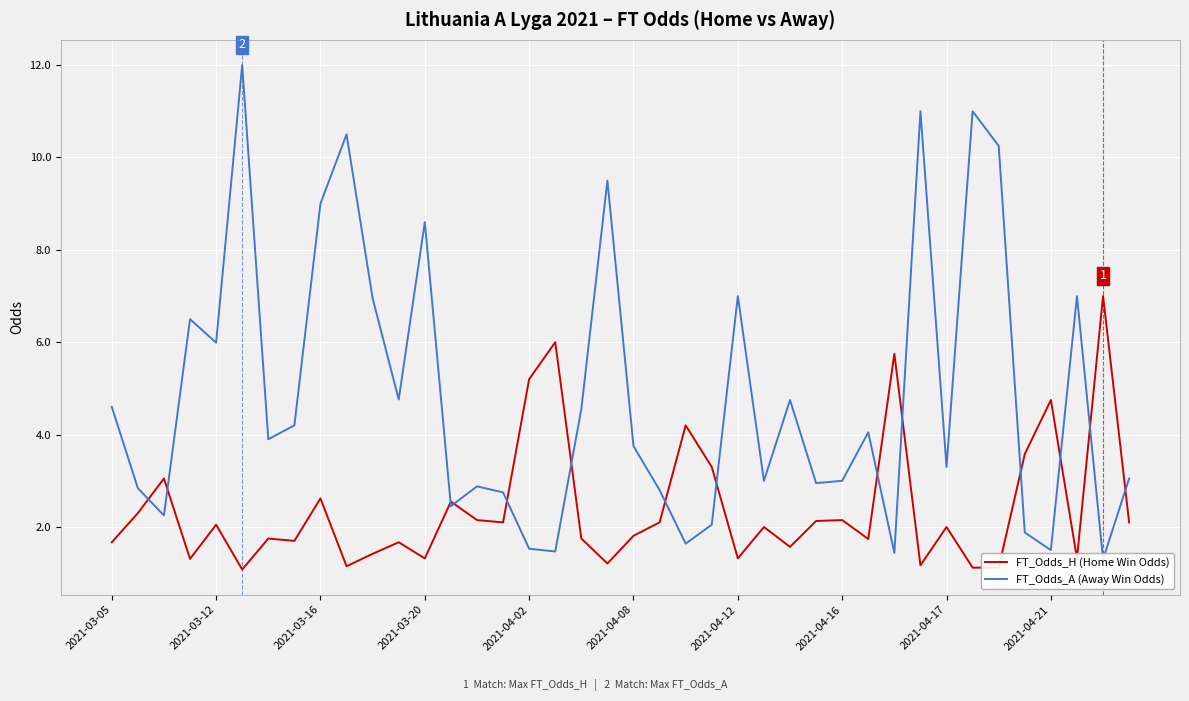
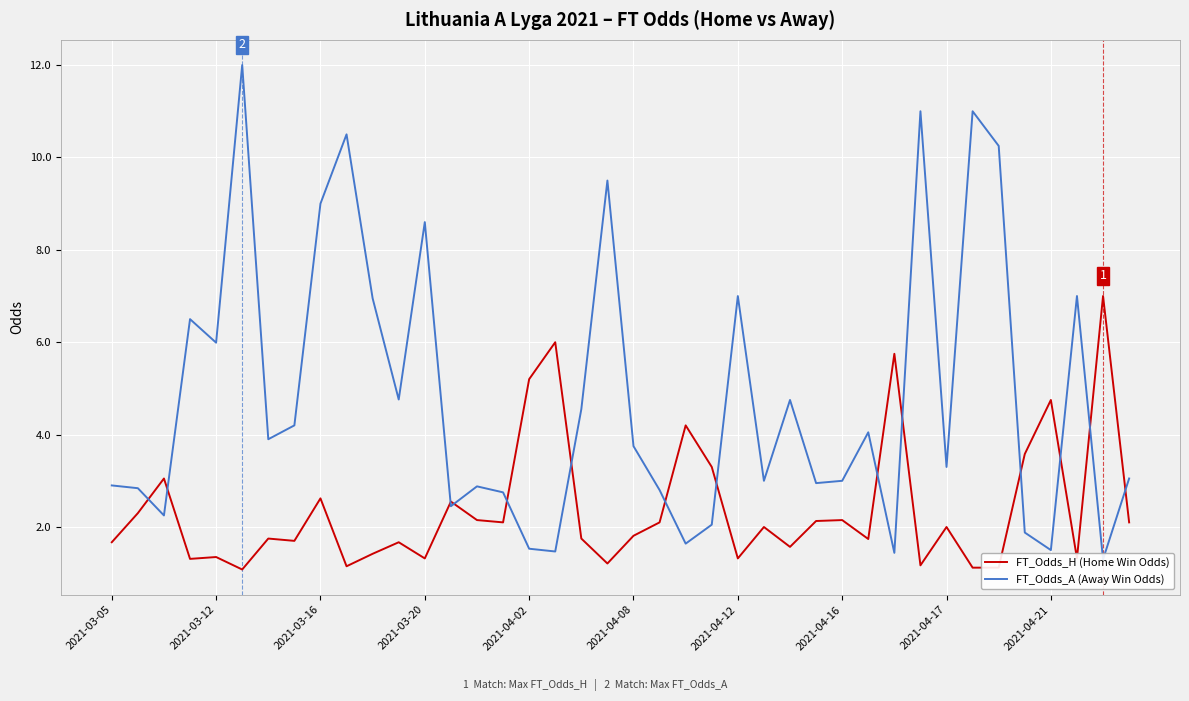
  {
    "FT_Odds_H (Home Win Odds)": {
      "2021-03-05": 1.7,
-     "2021-03-12": 2.1,
+     "2021-03-12": 1.4,
      "2021-03-16": 2.6
    },
    "FT_Odds_A (Away Win Odds)": {
-     "2021-03-05": 4.6,
+     "2021-03-05": 2.9,
      "2021-03-12": 6.0,
      "2021-03-16": 9.0
    }
  }
